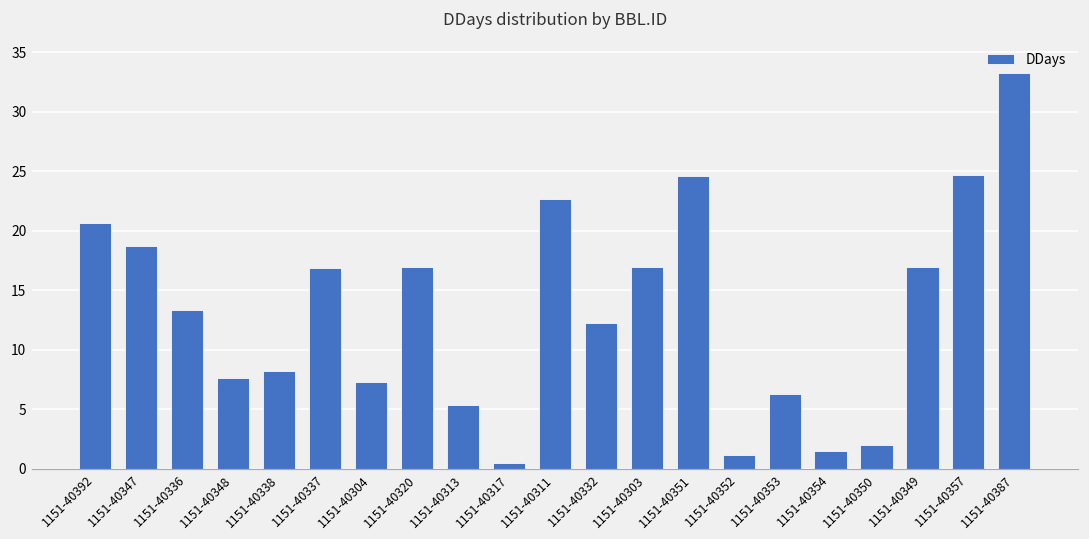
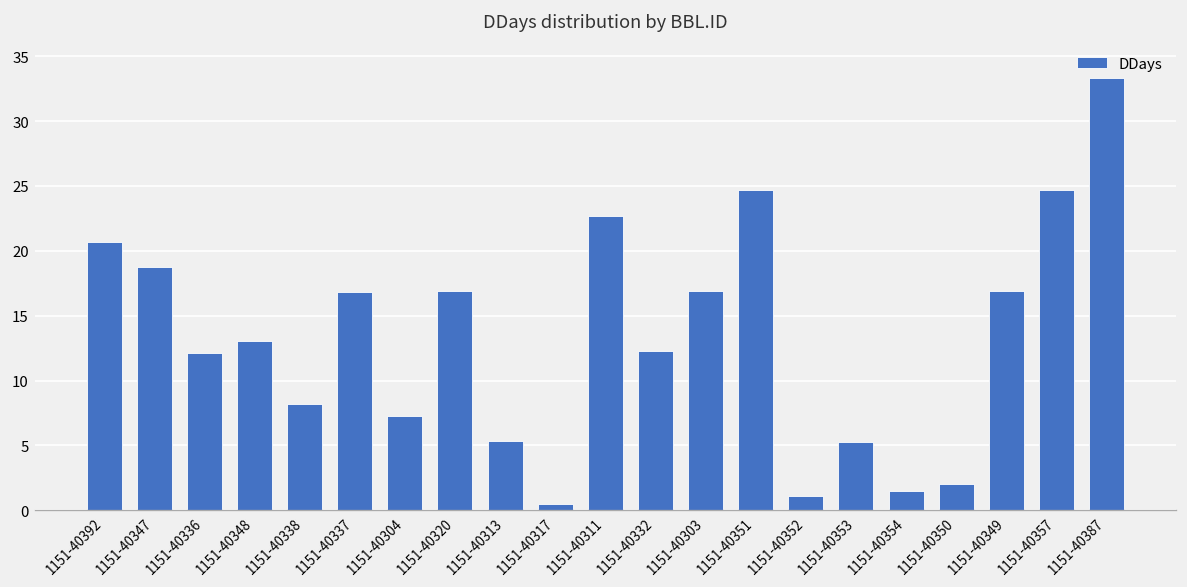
  {
    "1151-40392": 20.6,
    "1151-40347": 18.7,
-   "1151-40336": 13.3,
-   "1151-40348": 7.6,
+   "1151-40336": 12.1,
+   "1151-40348": 13.1,
    "1151-40338": 8.2,
    "1151-40337": 16.8,
    "1151-40304": 7.3,
    "1151-40320": 16.9,
    "1151-40313": 5.4,
    "1151-40317": 0.5,
    "1151-40311": 22.7,
    "1151-40332": 12.2,
    "1151-40303": 16.9,
    "1151-40351": 24.7,
    "1151-40352": 1.1,
-   "1151-40353": 6.3,
+   "1151-40353": 5.2,
    "1151-40354": 1.5,
    "1151-40350": 2.0,
    "1151-40349": 16.9,
    "1151-40357": 24.7,
    "1151-40387": 33.3
  }
